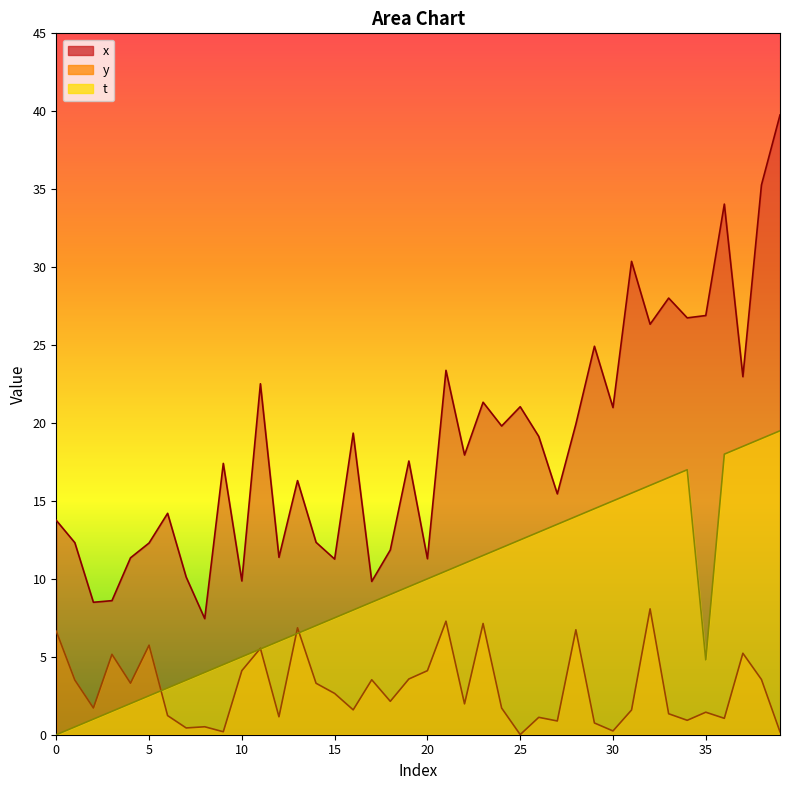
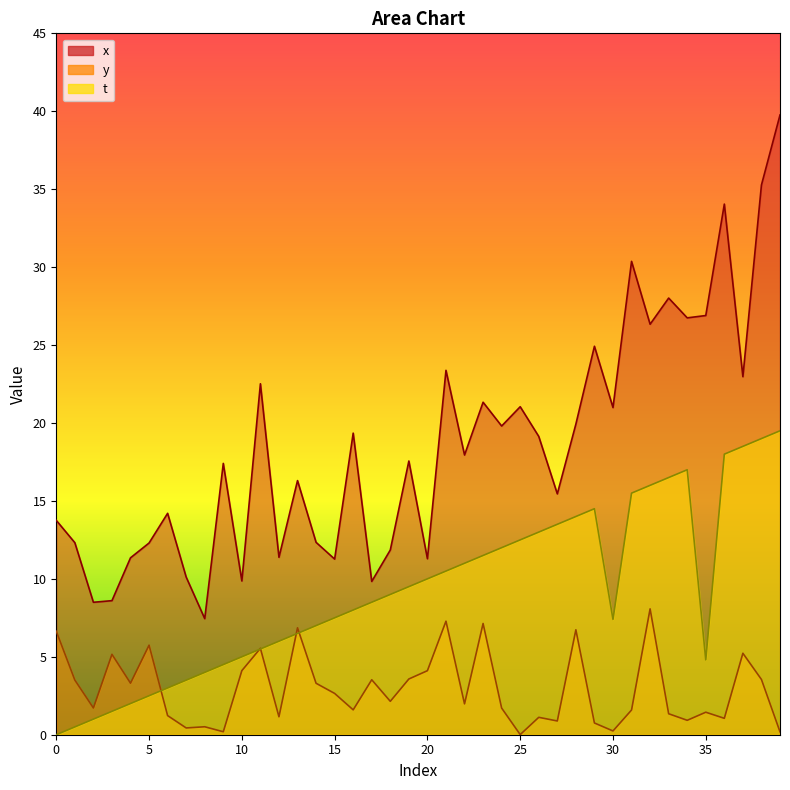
  {
    "x": {
      "0": 13.8,
      "5": 12.3,
      "10": 9.9,
      "15": 11.3,
      "20": 11.3,
      "25": 21.0,
      "30": 21.0,
      "35": 26.9
    },
    "y": {
      "0": 6.6,
      "5": 5.7,
      "10": 4.1,
      "15": 2.6,
      "20": 4.1,
      "25": 0.0,
      "30": 0.2,
      "35": 1.4
    },
    "t": {
      "0": 0.0,
      "5": 2.5,
      "10": 5.0,
      "15": 7.5,
      "20": 10.0,
      "25": 12.5,
-     "30": 15.0,
+     "30": 7.4,
      "35": 4.8
    }
  }
